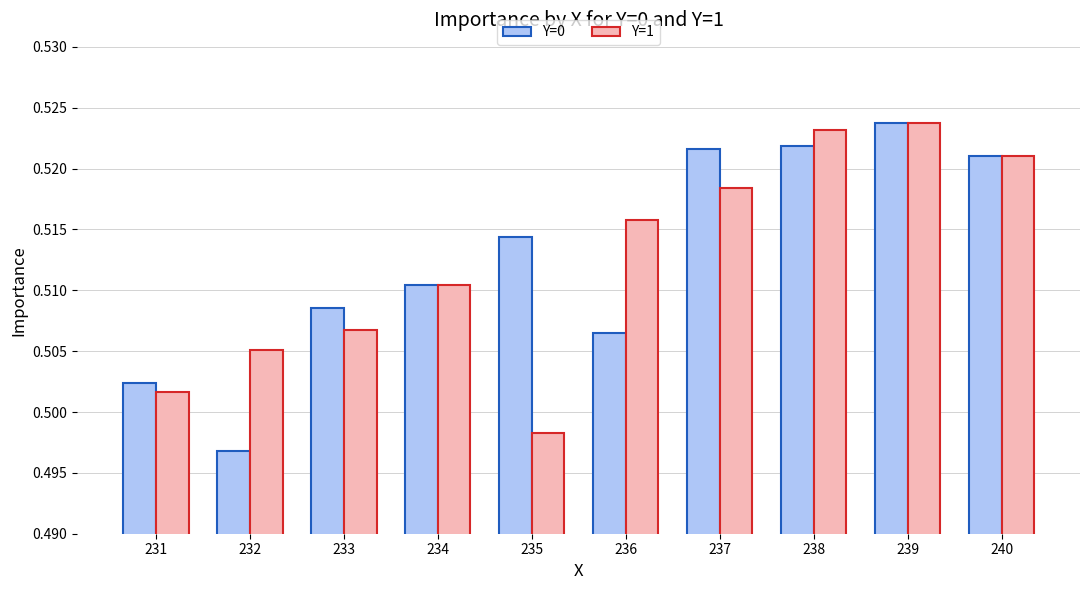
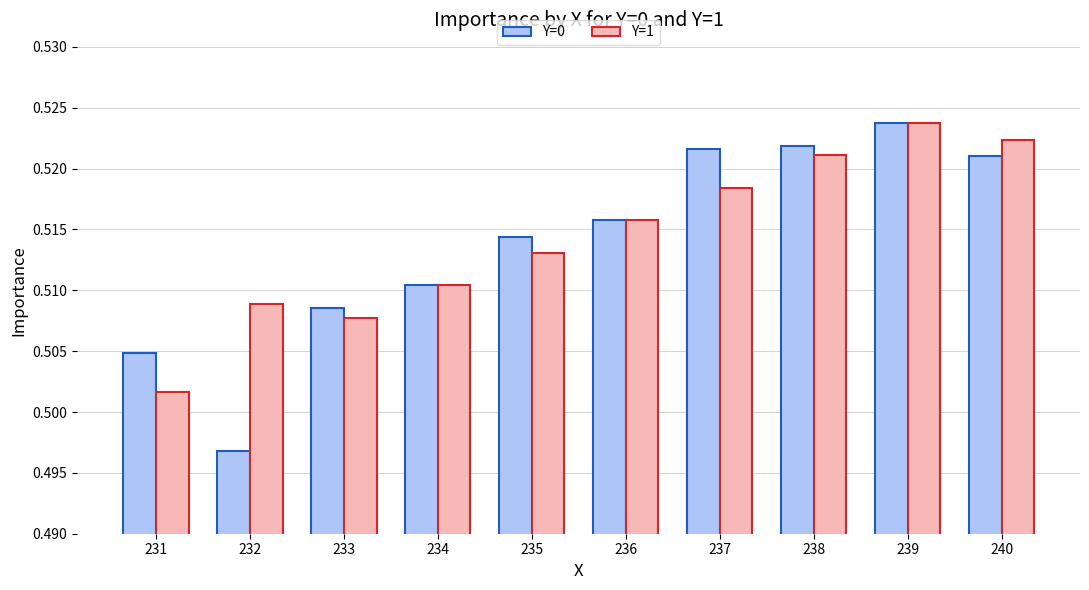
  {
    "Y=0": {
-     "231": 0.5024,
+     "231": 0.5048,
      "232": 0.4968,
      "233": 0.5085,
      "234": 0.5104,
      "235": 0.5144,
-     "236": 0.5065,
+     "236": 0.5157,
      "237": 0.5216,
      "238": 0.5218,
      "239": 0.5237,
      "240": 0.5210
    },
    "Y=1": {
      "231": 0.5016,
-     "232": 0.5051,
-     "233": 0.5067,
+     "232": 0.5089,
+     "233": 0.5077,
      "234": 0.5104,
-     "235": 0.4983,
+     "235": 0.5131,
      "236": 0.5157,
      "237": 0.5184,
-     "238": 0.5232,
+     "238": 0.5211,
      "239": 0.5237,
-     "240": 0.5210
+     "240": 0.5223
    }
  }
